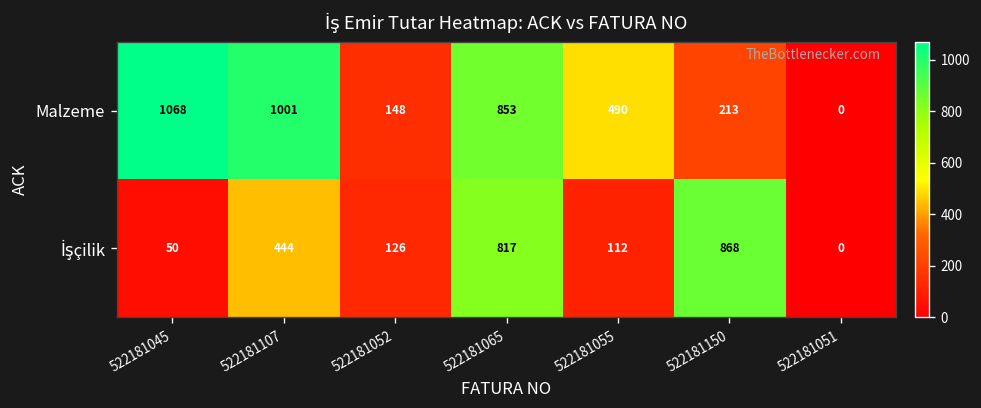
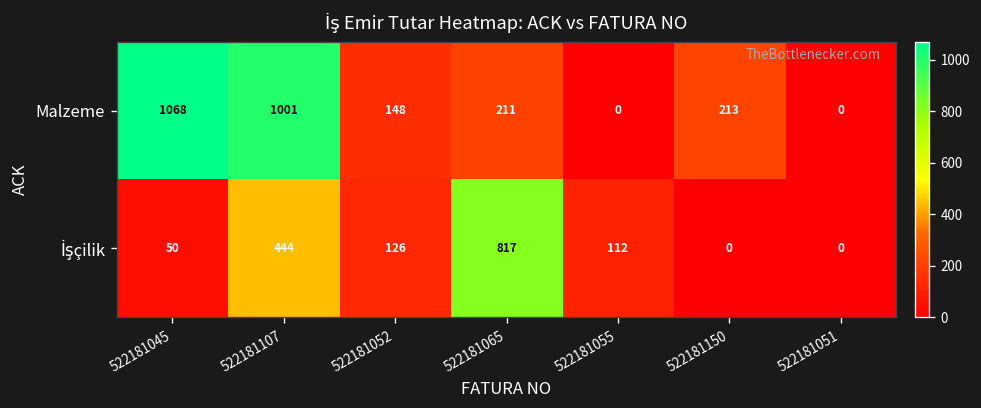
  {
    "Malzeme": {
      "522181045": 1068,
      "522181107": 1001,
      "522181052": 148,
-     "522181065": 853,
-     "522181055": 490,
+     "522181065": 211,
+     "522181055": 0,
      "522181150": 213
    },
    "İşçilik": {
      "522181045": 50,
      "522181107": 444,
      "522181052": 126,
      "522181065": 817,
      "522181055": 112,
-     "522181150": 868,
+     "522181150": 0,
      "522181051": 0
    }
  }
